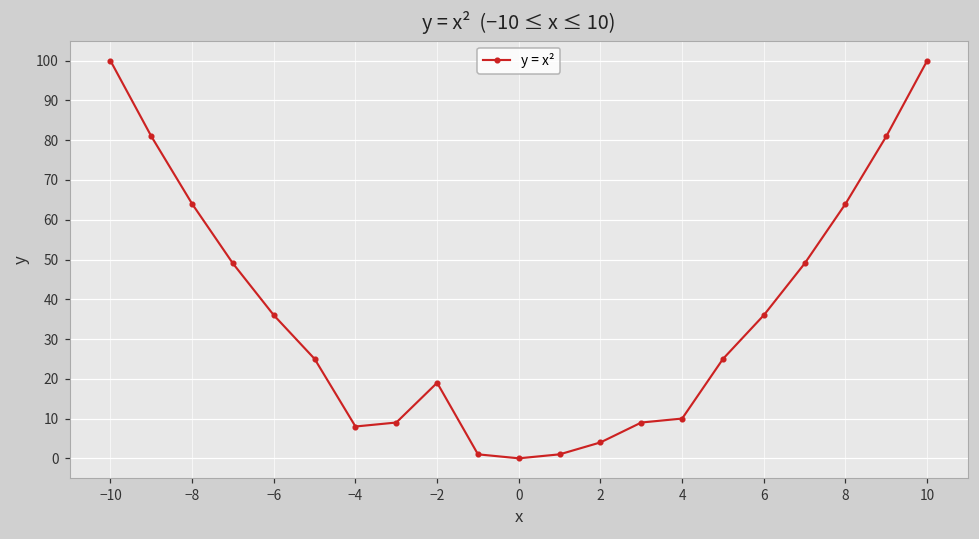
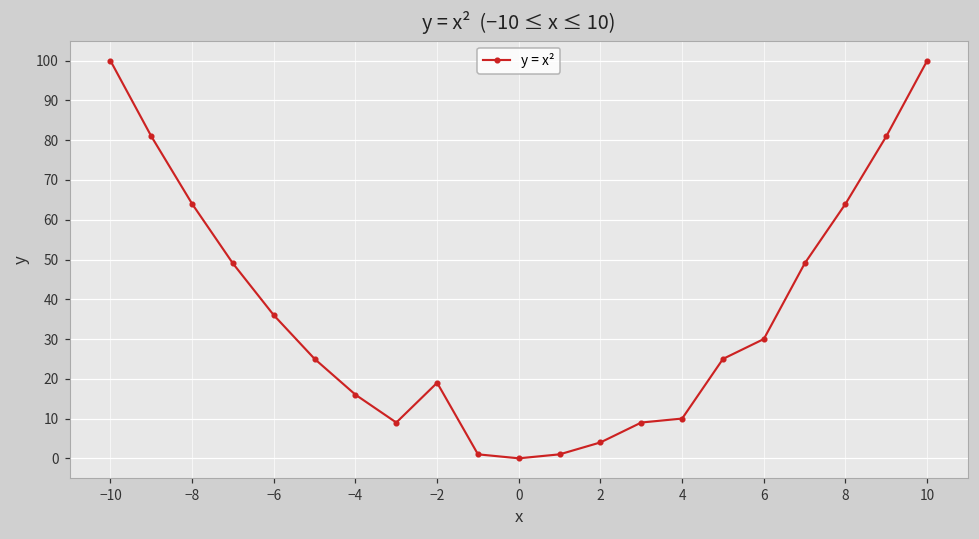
  {
    "−10": 100,
    "−8": 64,
    "−6": 36,
-   "−4": 8,
+   "−4": 16,
    "−2": 19,
    "0": 0,
    "2": 4,
    "4": 10,
-   "6": 36,
+   "6": 30,
    "8": 64,
    "10": 100
  }
